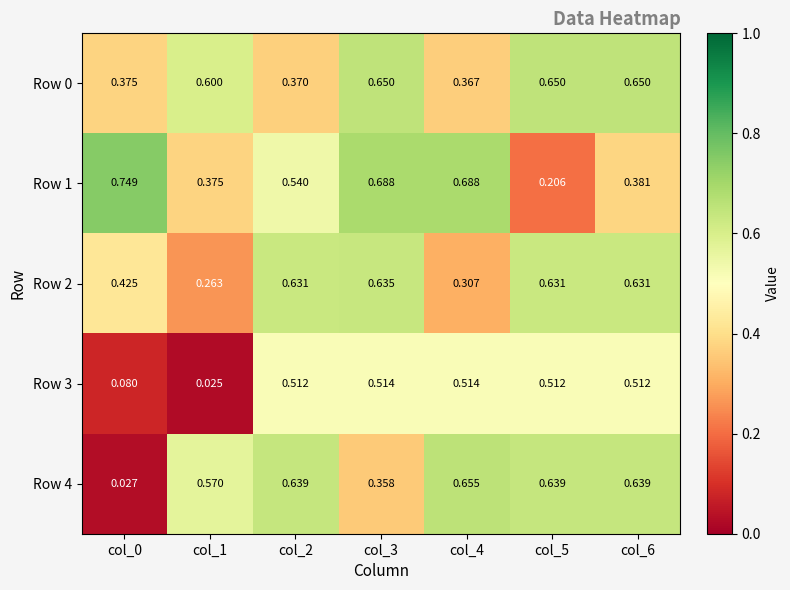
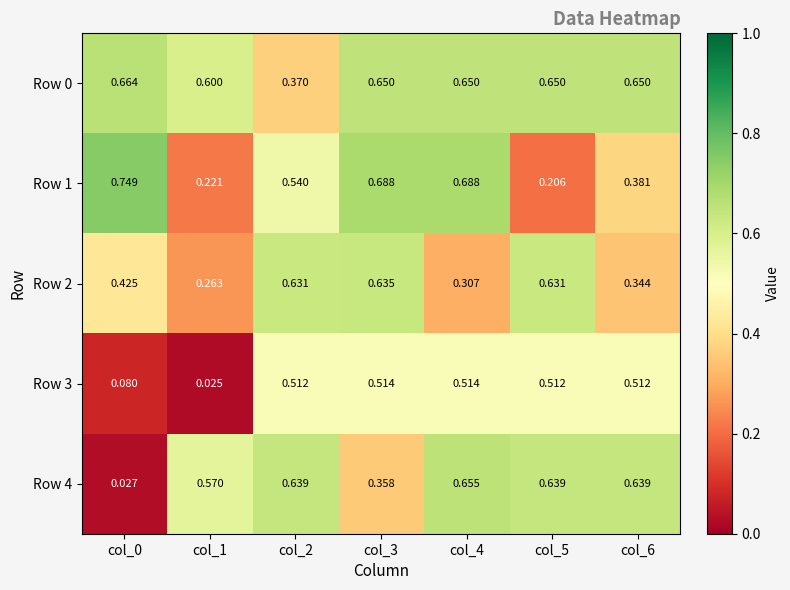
  {
    "Row 0": {
-     "col_0": 0.375,
+     "col_0": 0.664,
      "col_1": 0.600,
      "col_2": 0.370,
      "col_3": 0.650,
-     "col_4": 0.367,
+     "col_4": 0.650,
      "col_5": 0.650,
      "col_6": 0.650
    },
    "Row 1": {
      "col_0": 0.749,
-     "col_1": 0.375,
+     "col_1": 0.221,
      "col_2": 0.540,
      "col_3": 0.688,
      "col_4": 0.688,
      "col_5": 0.206,
      "col_6": 0.381
    },
    "Row 2": {
      "col_0": 0.425,
      "col_1": 0.263,
      "col_2": 0.631,
      "col_3": 0.635,
      "col_4": 0.307,
      "col_5": 0.631,
-     "col_6": 0.631
+     "col_6": 0.344
    },
    "Row 3": {
      "col_0": 0.080,
      "col_1": 0.025,
      "col_2": 0.512,
      "col_3": 0.514,
      "col_4": 0.514,
      "col_5": 0.512,
      "col_6": 0.512
    },
    "Row 4": {
      "col_0": 0.027,
      "col_1": 0.570,
      "col_2": 0.639,
      "col_3": 0.358,
      "col_4": 0.655,
      "col_5": 0.639,
      "col_6": 0.639
    }
  }
